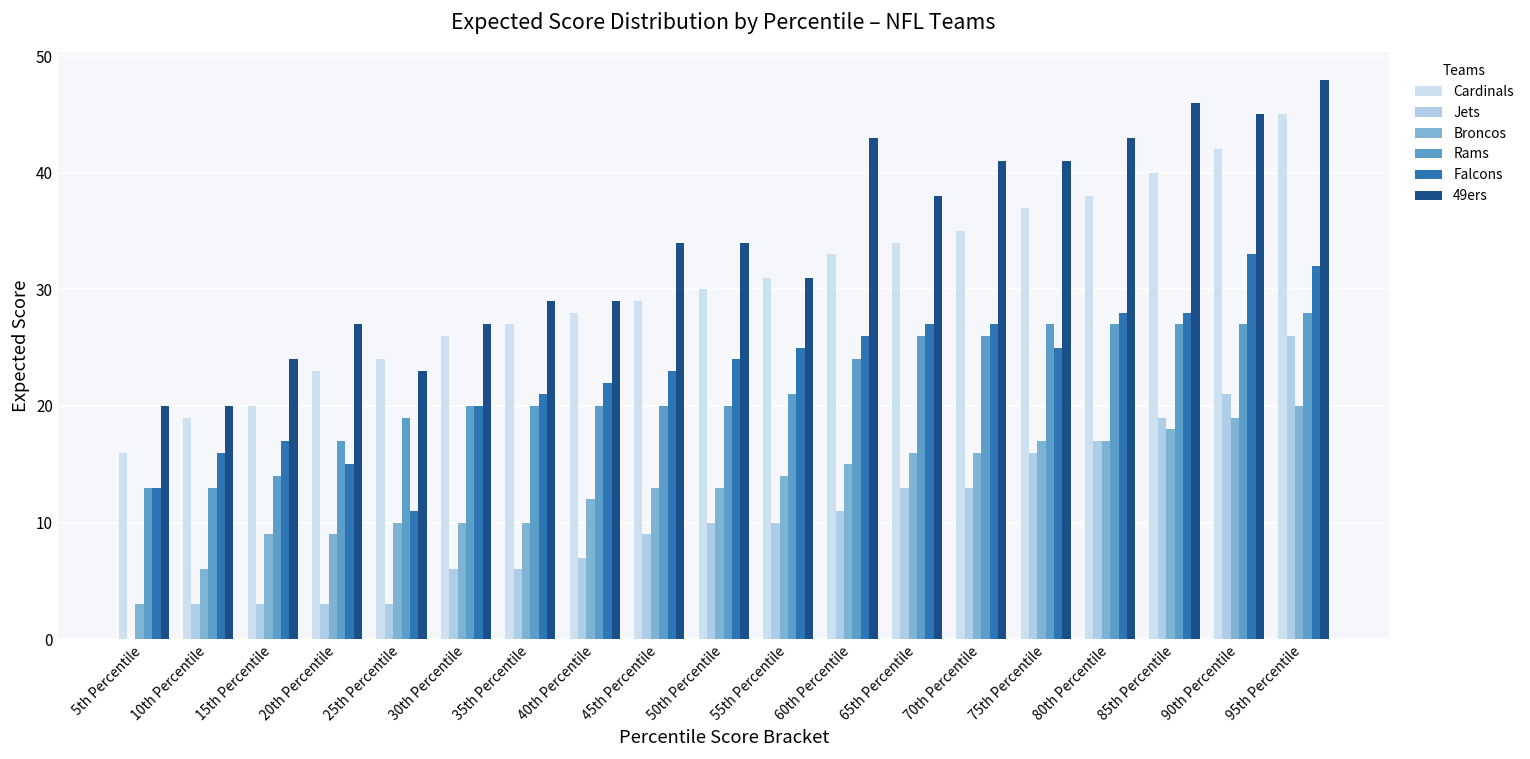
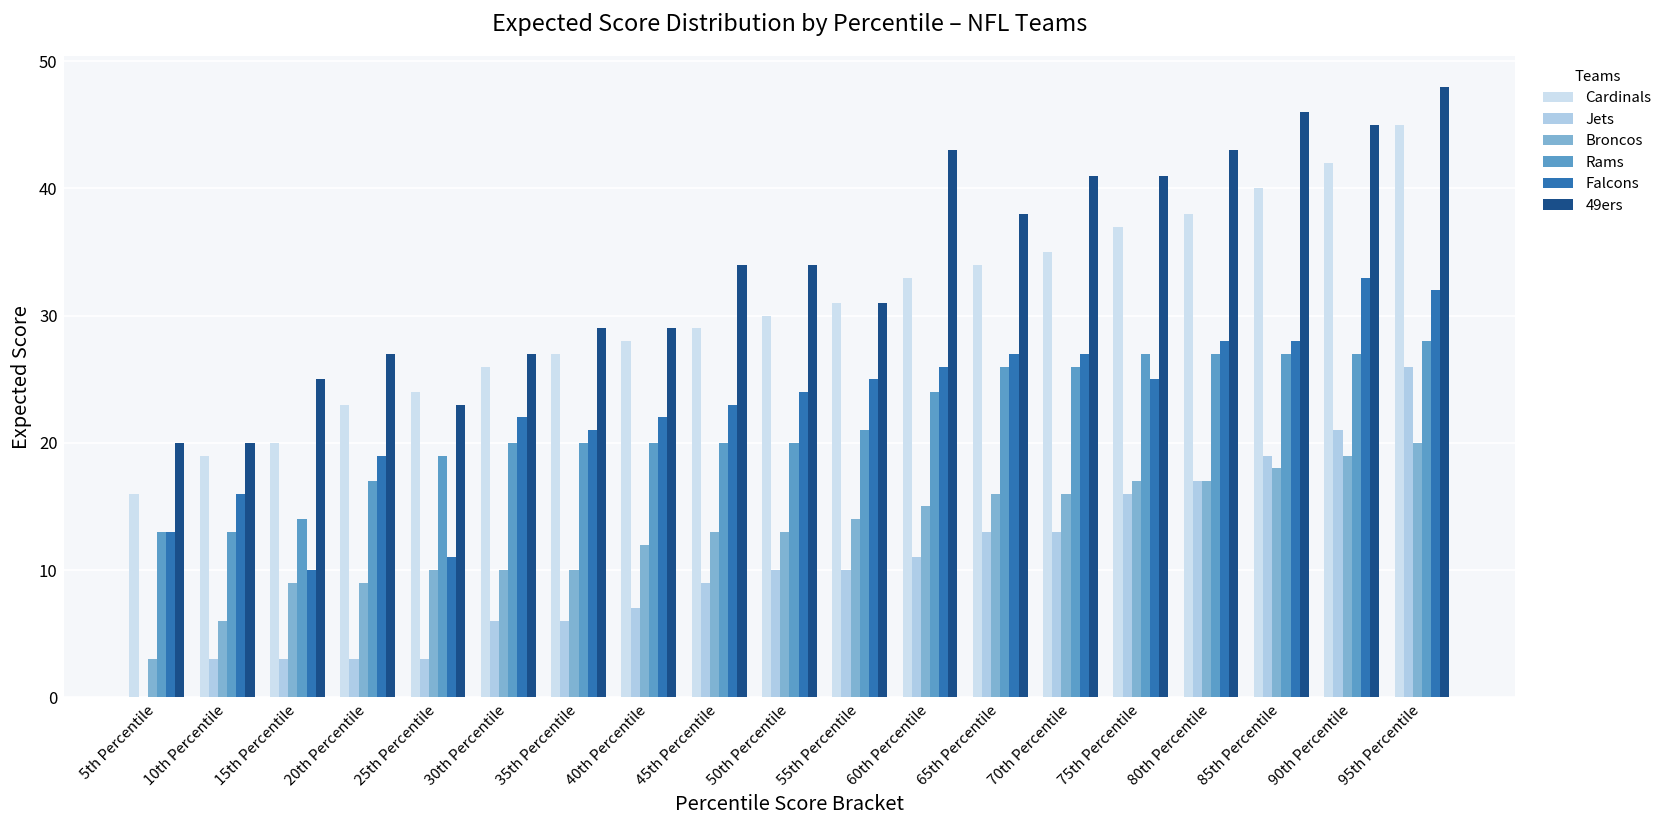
  {
    "Falcons": {
      "5th Percentile": 13,
      "10th Percentile": 16,
-     "15th Percentile": 17,
-     "20th Percentile": 15,
+     "15th Percentile": 10,
+     "20th Percentile": 19,
      "25th Percentile": 11,
-     "30th Percentile": 20,
+     "30th Percentile": 22,
      "35th Percentile": 21,
      "40th Percentile": 22,
      "45th Percentile": 23,
      "50th Percentile": 24,
      "55th Percentile": 25,
      "60th Percentile": 26,
      "65th Percentile": 27,
      "70th Percentile": 27,
      "75th Percentile": 25,
      "80th Percentile": 28,
      "85th Percentile": 28,
      "90th Percentile": 33,
      "95th Percentile": 32
    },
    "49ers": {
      "5th Percentile": 20,
      "10th Percentile": 20,
-     "15th Percentile": 24,
+     "15th Percentile": 25,
      "20th Percentile": 27,
      "25th Percentile": 23,
      "30th Percentile": 27,
      "35th Percentile": 29,
      "40th Percentile": 29,
      "45th Percentile": 34,
      "50th Percentile": 34,
      "55th Percentile": 31,
      "60th Percentile": 43,
      "65th Percentile": 38,
      "70th Percentile": 41,
      "75th Percentile": 41,
      "80th Percentile": 43,
      "85th Percentile": 46,
      "90th Percentile": 45,
      "95th Percentile": 48
    }
  }
